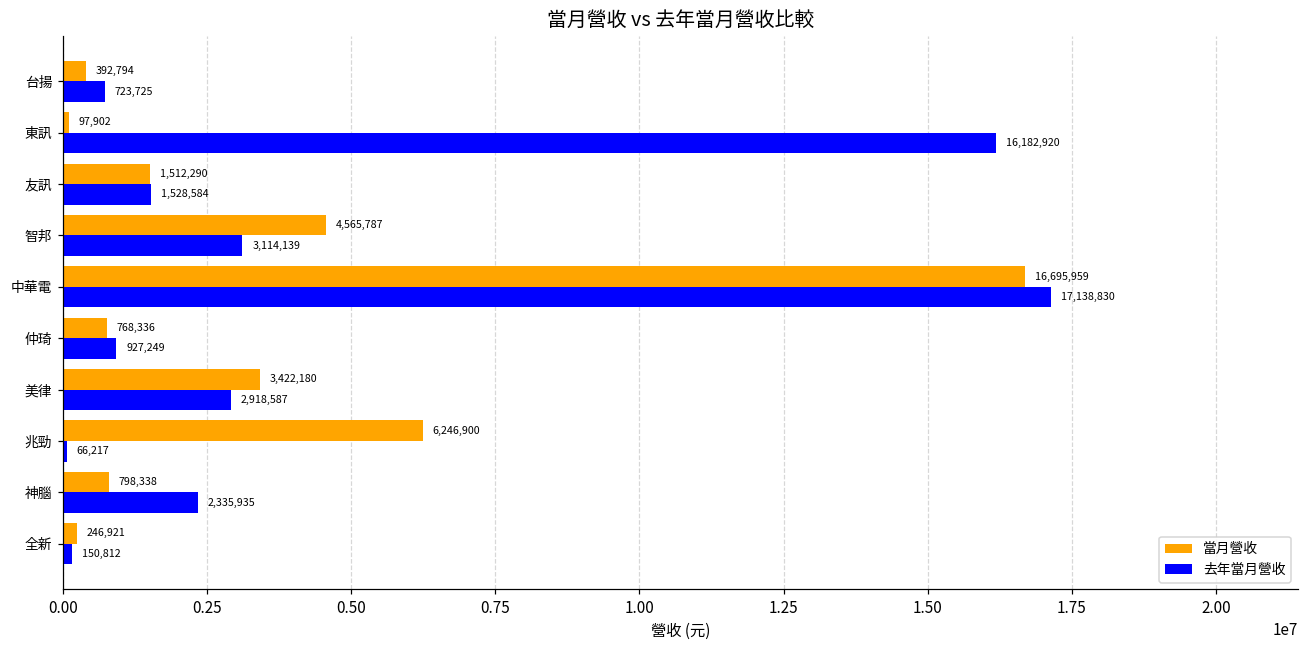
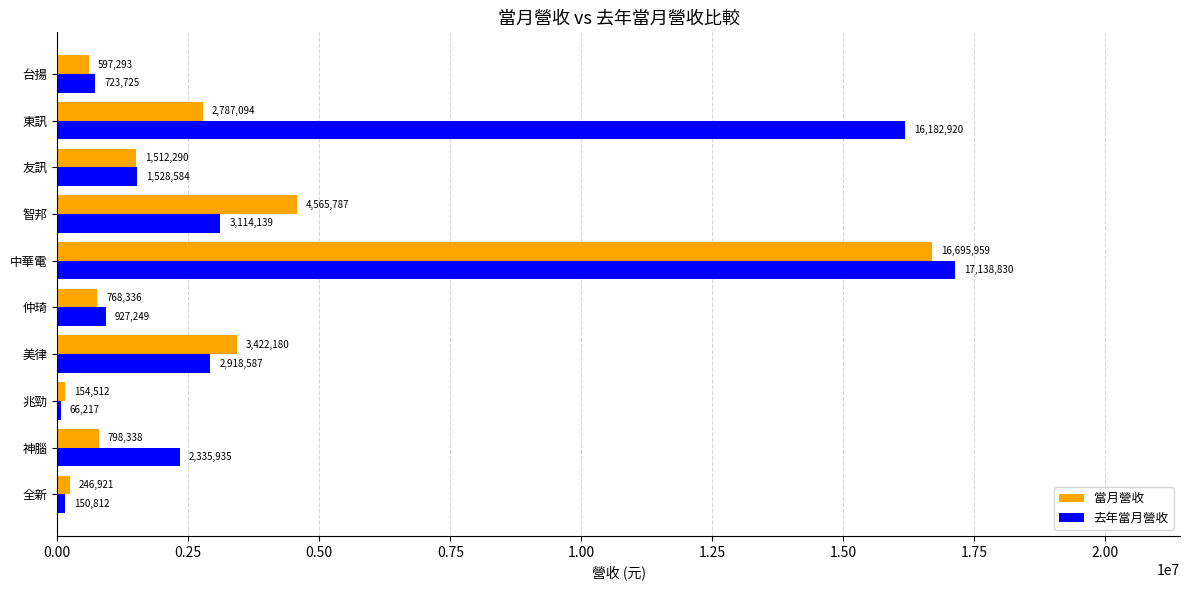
  {
    "當月營收": {
-     "台揚": "392,794",
-     "東訊": "97,902",
+     "台揚": "597,293",
+     "東訊": "2,787,094",
      "友訊": "1,512,290",
      "智邦": "4,565,787",
      "中華電": "16,695,959",
      "仲琦": "768,336",
      "美律": "3,422,180",
-     "兆勁": "6,246,900",
+     "兆勁": "154,512",
      "神腦": "798,338",
      "全新": "246,921"
    },
    "去年當月營收": {
      "台揚": "723,725",
      "東訊": "16,182,920",
      "友訊": "1,528,584",
      "智邦": "3,114,139",
      "中華電": "17,138,830",
      "仲琦": "927,249",
      "美律": "2,918,587",
      "兆勁": "66,217",
      "神腦": "2,335,935",
      "全新": "150,812"
    }
  }
